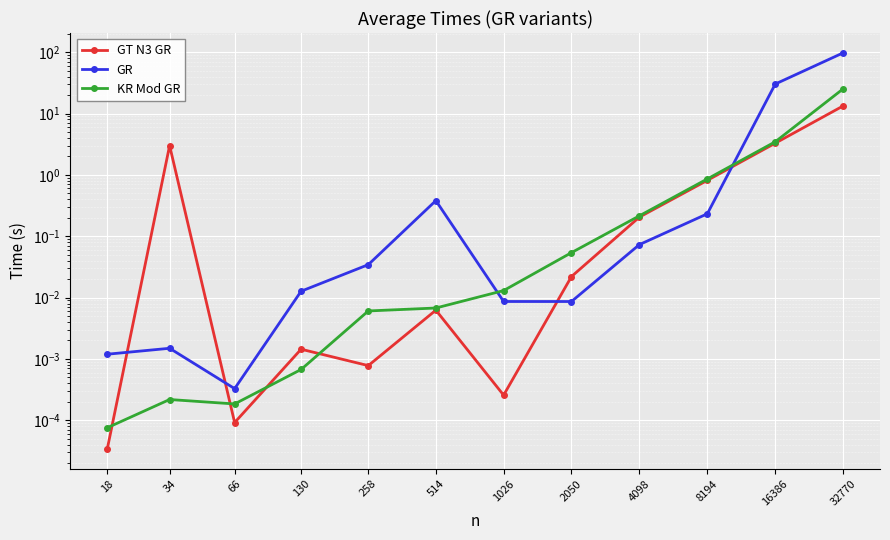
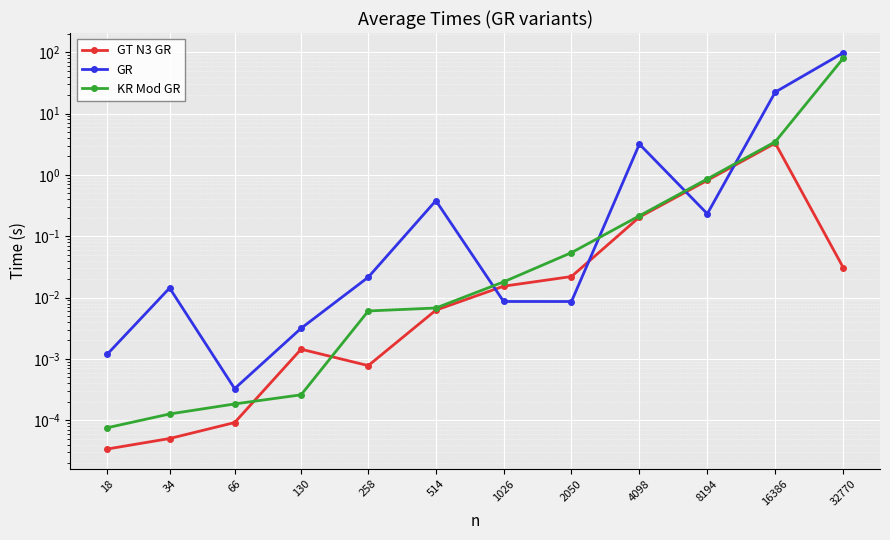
  {
    "GT N3 GR": {
      "18": 0.00003,
-     "34": 3,
+     "34": 0,
      "66": 0.00009,
      "130": 0.0014,
      "258": 0.0008,
-     "1026": 0.00026,
+     "1026": 0.015,
      "2050": 0.022,
-     "32770": 13
+     "32770": 0.03
    },
    "GR": {
      "18": 0.0012,
-     "34": 0.0015,
+     "34": 0.014,
      "66": 0.0003,
-     "130": 0.013,
-     "258": 0.03,
+     "130": 0.003,
+     "258": 0.022,
      "514": 0.4,
      "1026": 0.009,
      "2050": 0.009,
-     "4098": 0.07,
+     "4098": 3,
      "8194": 0.23,
-     "16386": 30,
+     "16386": 22,
      "32770": 100
    },
    "KR Mod GR": {
      "18": 0.00008,
-     "34": 0.00022,
+     "34": 0.00013,
      "66": 0.00018,
-     "130": 0.0007,
+     "130": 0.00026,
      "258": 0.006,
-     "1026": 0.013,
+     "1026": 0.018,
      "2050": 0.05,
-     "32770": 25
+     "32770": 80
    }
  }
